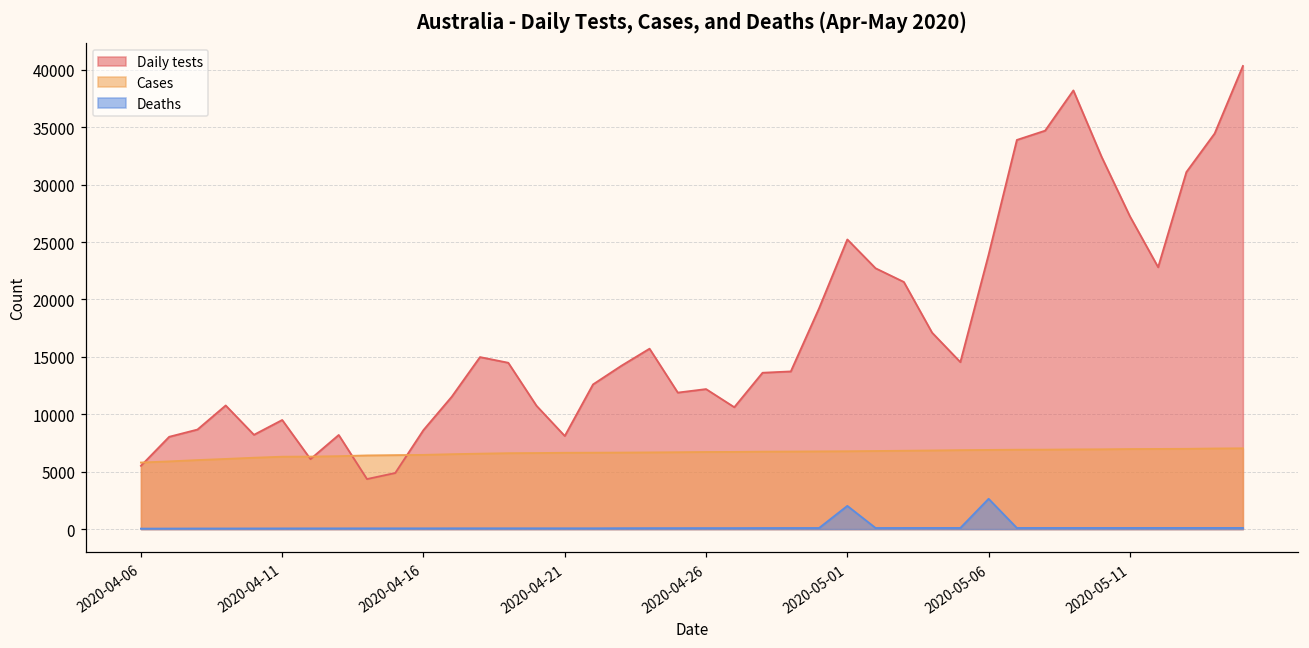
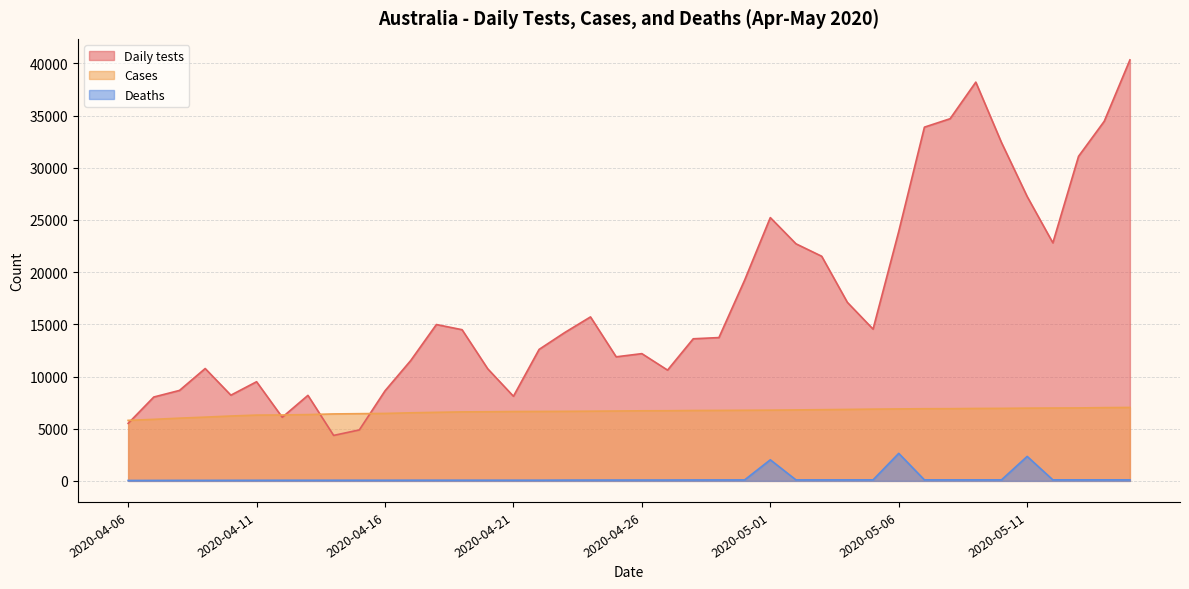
  {
    "Deaths": {
      "2020-04-06": 0,
      "2020-04-11": 100,
      "2020-04-16": 100,
      "2020-04-21": 100,
      "2020-04-26": 100,
      "2020-05-01": 2000,
      "2020-05-06": 2600,
-     "2020-05-11": 100
+     "2020-05-11": 2300
    }
  }
